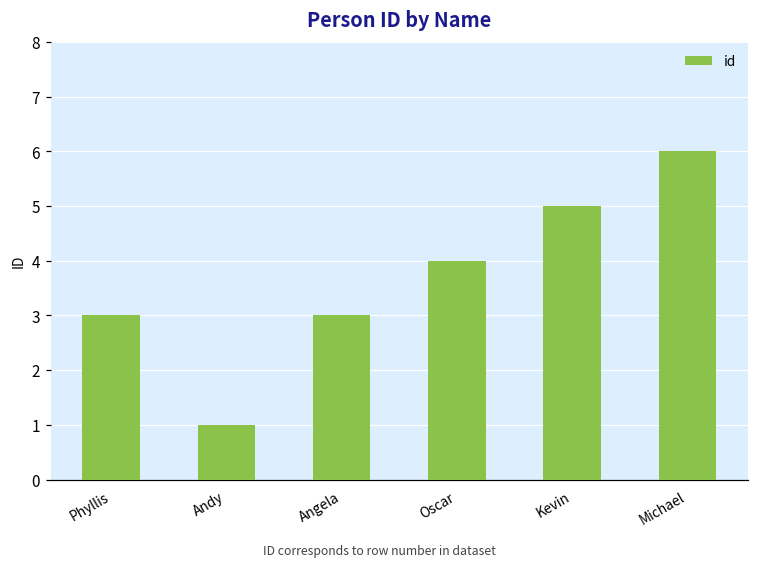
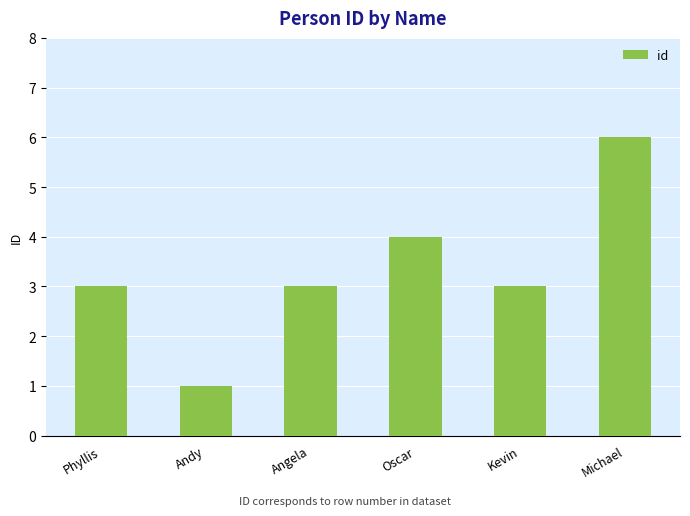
  {
    "Phyllis": 3,
    "Andy": 1,
    "Angela": 3,
    "Oscar": 4,
-   "Kevin": 5,
+   "Kevin": 3,
    "Michael": 6
  }
